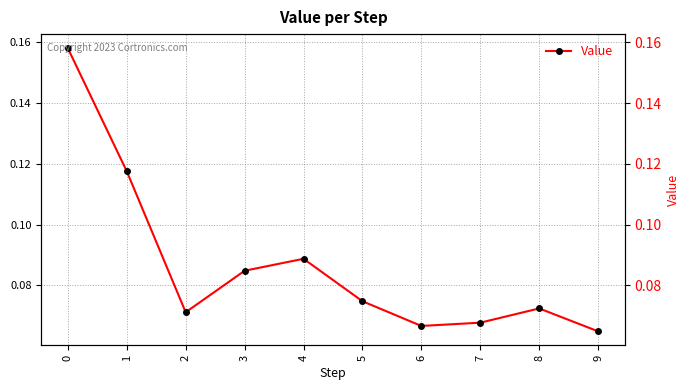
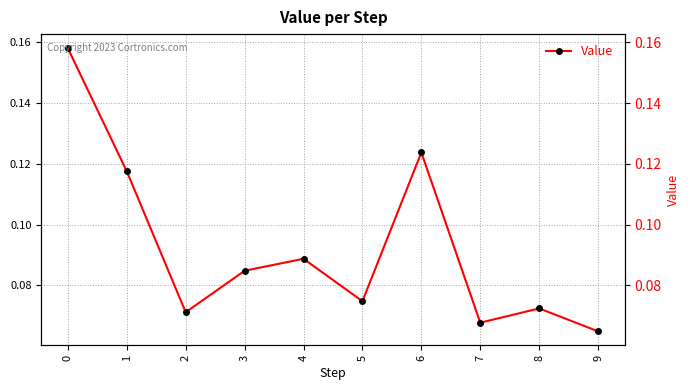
  {
    "1": 0.118,
    "2": 0.071,
    "3": 0.085,
    "4": 0.089,
    "5": 0.075,
-   "6": 0.067,
+   "6": 0.124,
    "7": 0.068,
    "8": 0.072,
    "9": 0.065
  }
